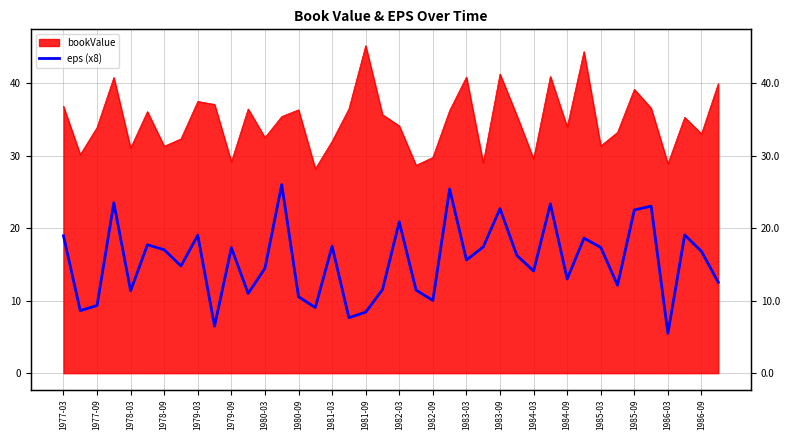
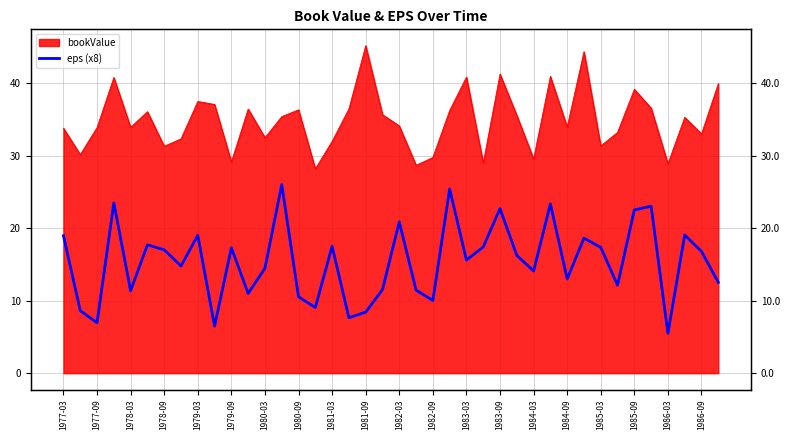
  {
    "bookValue": {
-     "1977-03": 37,
+     "1977-03": 34,
      "1977-09": 34,
-     "1978-03": 31,
+     "1978-03": 34,
      "1978-09": 31,
      "1979-03": 38,
      "1979-09": 29,
      "1980-03": 33,
      "1980-09": 36,
      "1981-03": 32,
      "1981-09": 45,
      "1982-03": 34,
      "1982-09": 30,
      "1983-03": 41,
      "1983-09": 41,
      "1984-03": 30,
      "1984-09": 34,
      "1985-03": 31,
      "1985-09": 39,
      "1986-03": 29,
      "1986-09": 33
    },
    "eps (x8)": {
      "1977-03": 19,
-     "1977-09": 9,
+     "1977-09": 7,
      "1978-03": 11,
      "1978-09": 17,
      "1979-03": 19,
      "1979-09": 17,
      "1980-03": 14,
      "1980-09": 11,
      "1981-03": 18,
      "1981-09": 8,
      "1982-03": 21,
      "1982-09": 10,
      "1983-03": 16,
      "1983-09": 23,
      "1984-03": 14,
      "1984-09": 13,
      "1985-03": 17,
      "1985-09": 23,
      "1986-03": 5,
      "1986-09": 17
    }
  }
